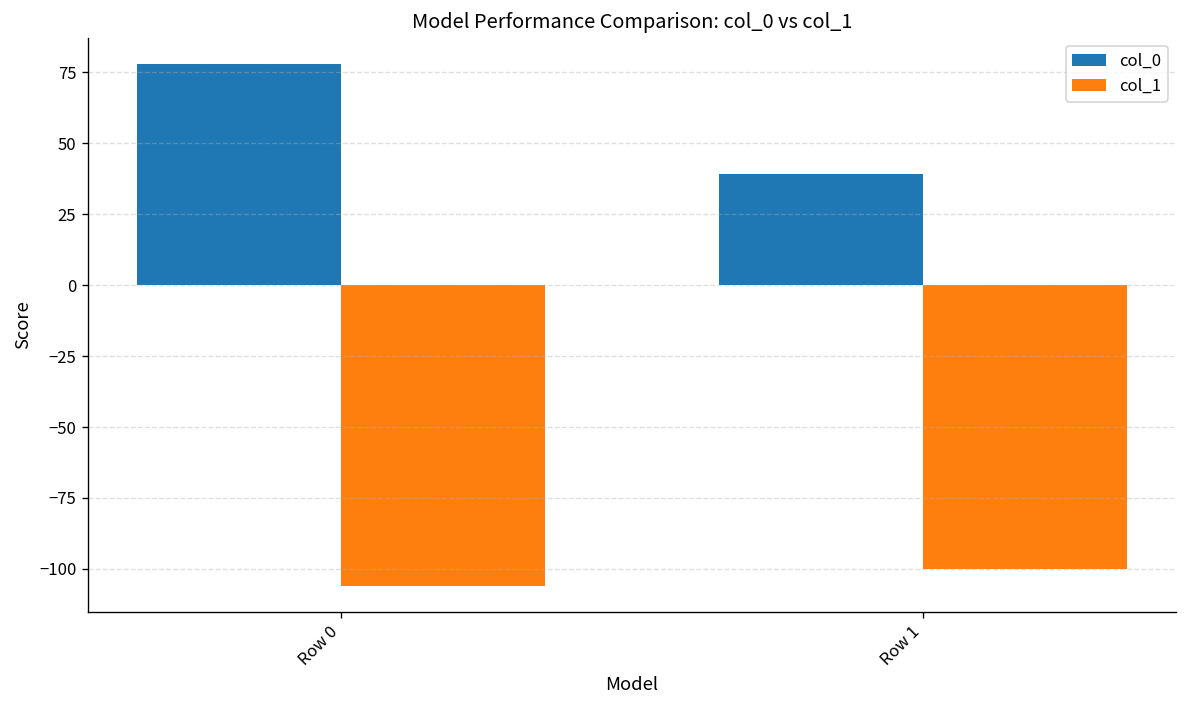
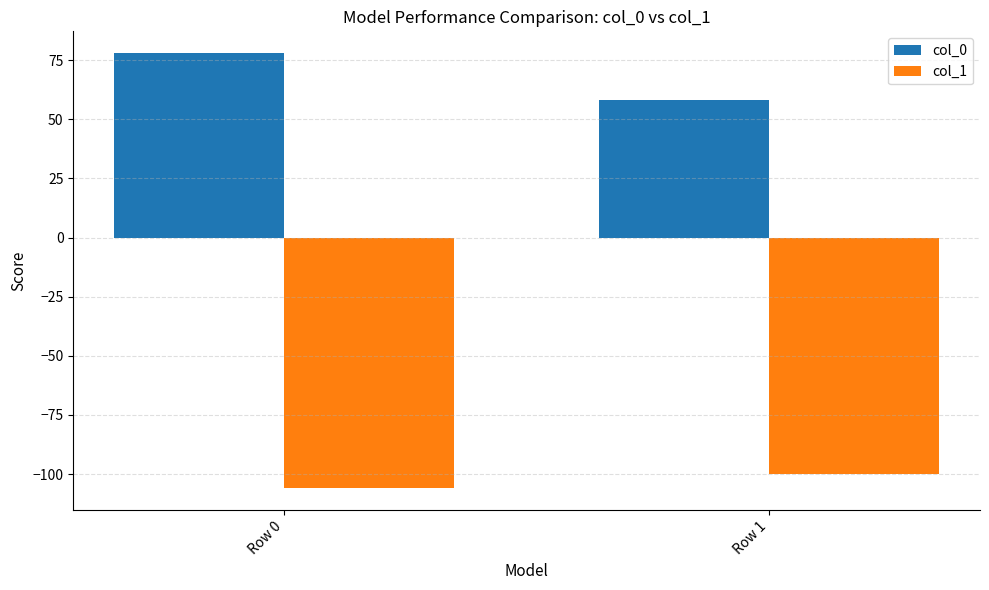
  {
    "col_0": {
      "Row 0": 78,
-     "Row 1": 39
+     "Row 1": 58
    },
    "col_1": {
      "Row 0": -106,
      "Row 1": -100
    }
  }
